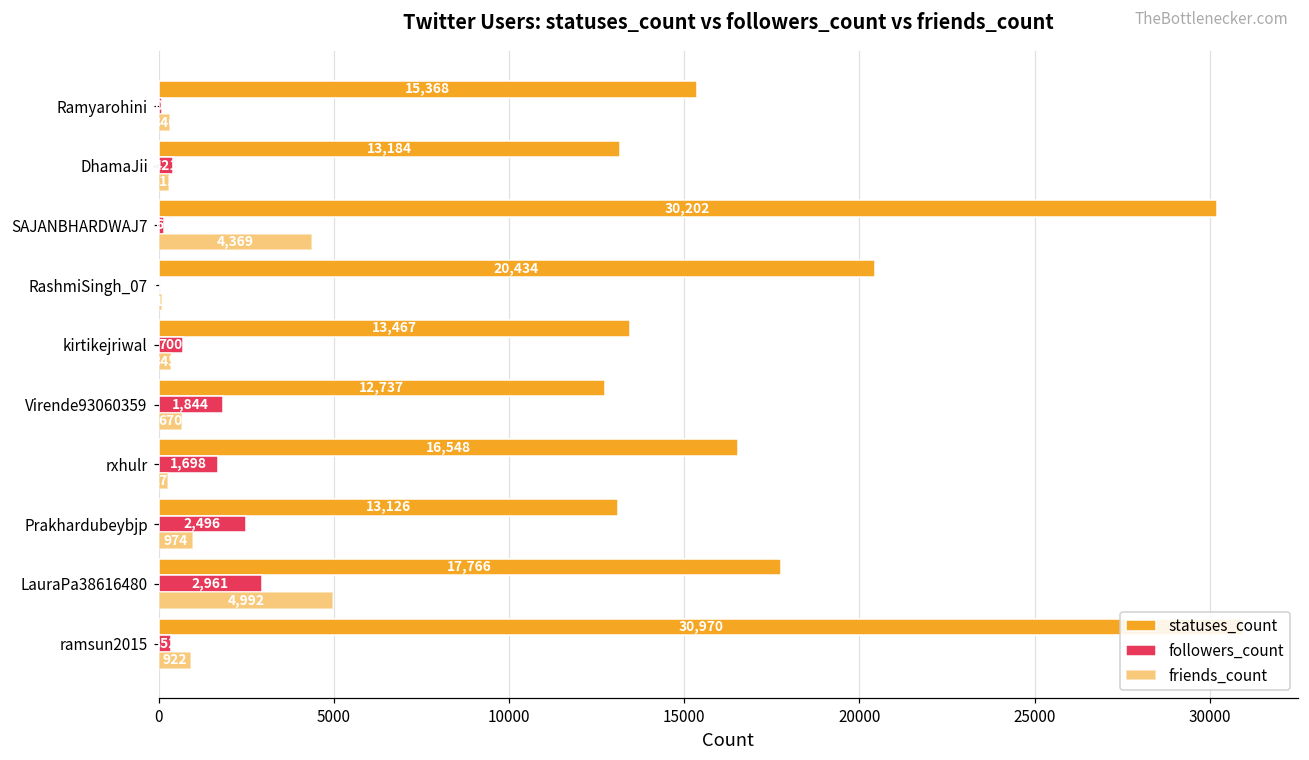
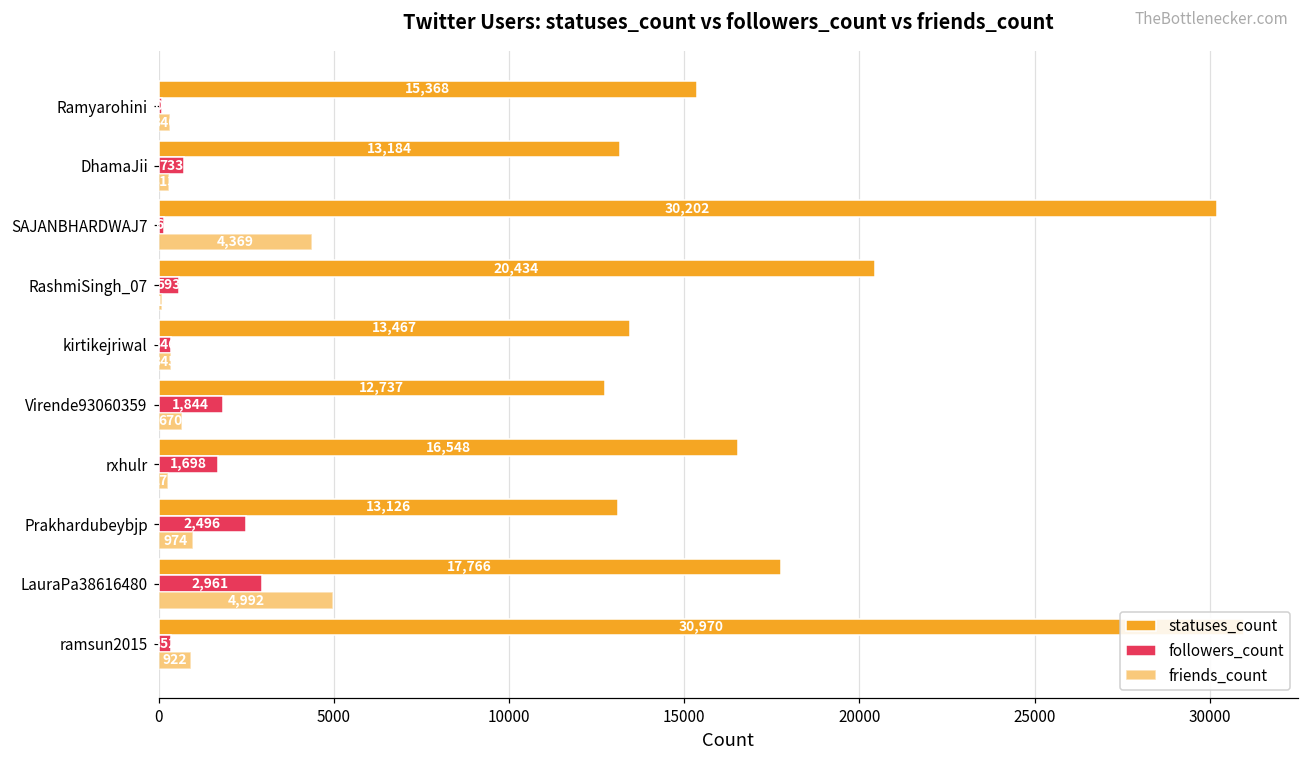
  {
    "followers_count": {
-     "DhamaJii": "421",
-     "RashmiSingh_07": "0",
-     "kirtikejriwal": "700",
+     "DhamaJii": "733",
+     "RashmiSingh_07": "600",
+     "kirtikejriwal": "300",
      "Virende93060359": "1,844",
      "rxhulr": "1,698",
      "Prakhardubeybjp": "2,496",
      "LauraPa38616480": "2,961"
    }
  }
